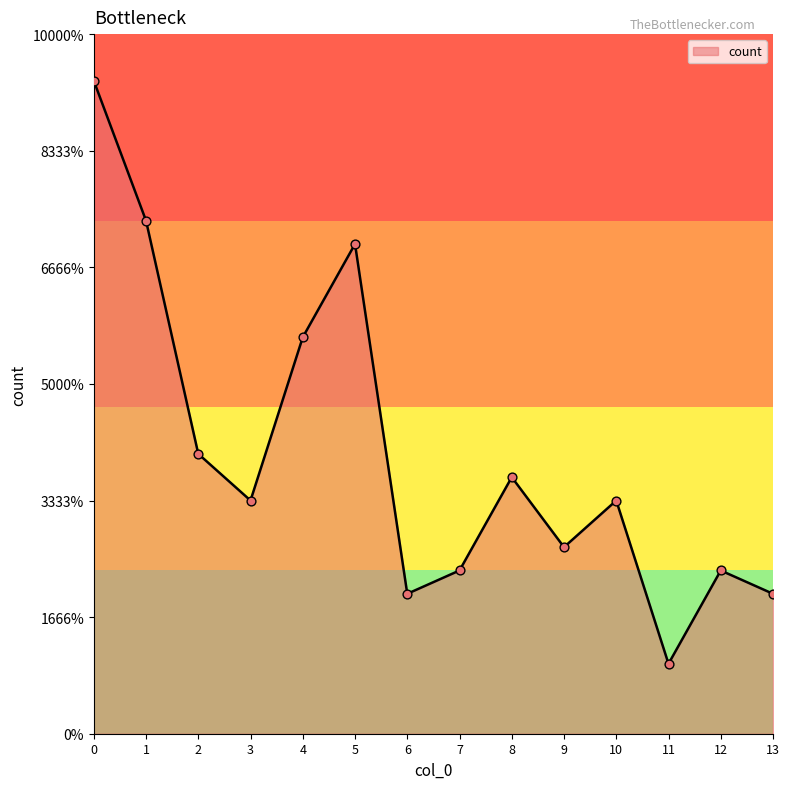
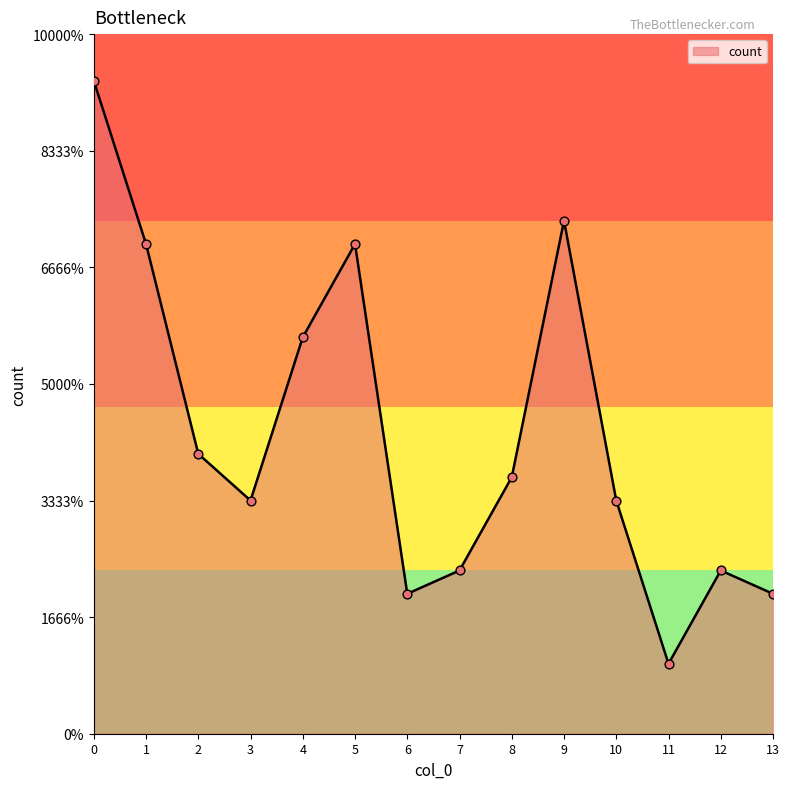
  {
    "0": "9300%",
-   "1": "7300%",
+   "1": "7000%",
    "2": "4000%",
    "3": "3300%",
    "4": "5700%",
    "5": "7000%",
    "6": "2000%",
    "7": "2300%",
    "8": "3700%",
-   "9": "2700%",
+   "9": "7300%",
    "10": "3300%",
    "11": "1000%",
    "12": "2300%",
    "13": "2000%"
  }
